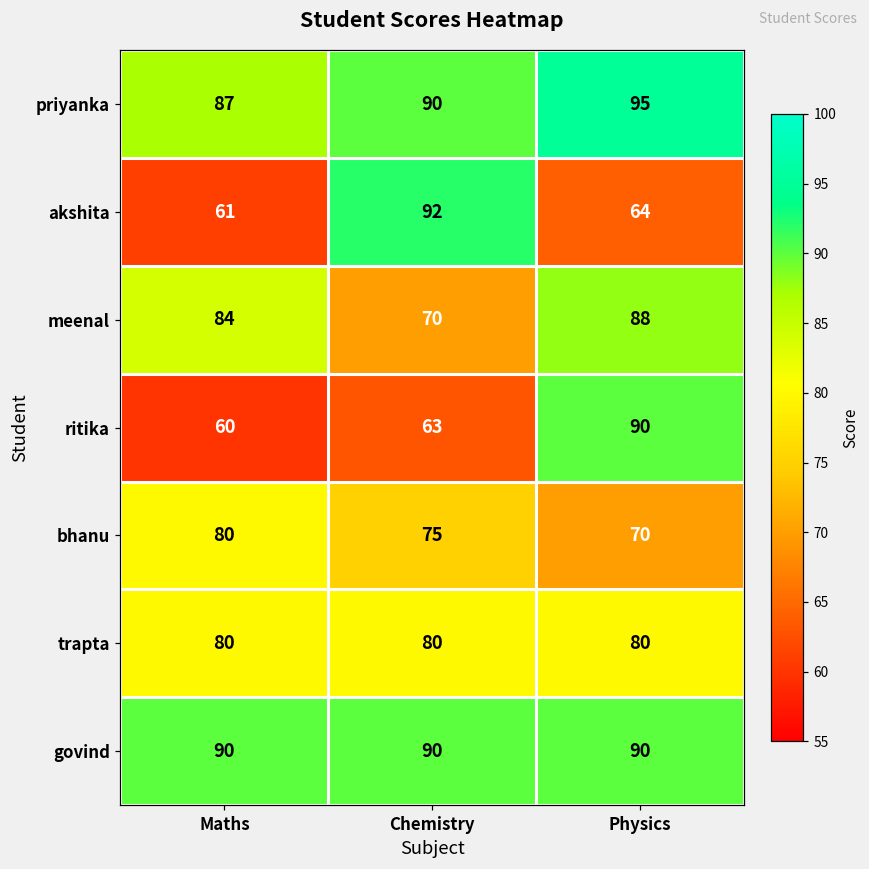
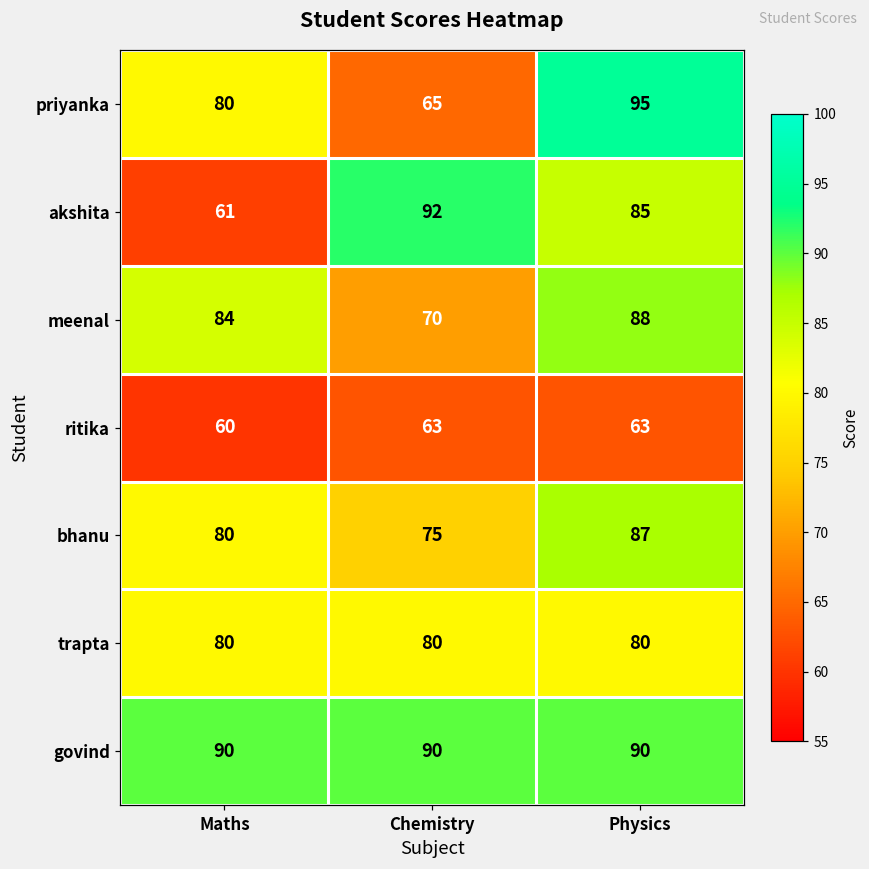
  {
    "priyanka": {
-     "Maths": 87,
-     "Chemistry": 90,
+     "Maths": 80,
+     "Chemistry": 65,
      "Physics": 95
    },
    "akshita": {
      "Maths": 61,
      "Chemistry": 92,
-     "Physics": 64
+     "Physics": 85
    },
    "meenal": {
      "Maths": 84,
      "Chemistry": 70,
      "Physics": 88
    },
    "ritika": {
      "Maths": 60,
      "Chemistry": 63,
-     "Physics": 90
+     "Physics": 63
    },
    "bhanu": {
      "Maths": 80,
      "Chemistry": 75,
-     "Physics": 70
+     "Physics": 87
    },
    "trapta": {
      "Maths": 80,
      "Chemistry": 80,
      "Physics": 80
    },
    "govind": {
      "Maths": 90,
      "Chemistry": 90,
      "Physics": 90
    }
  }
